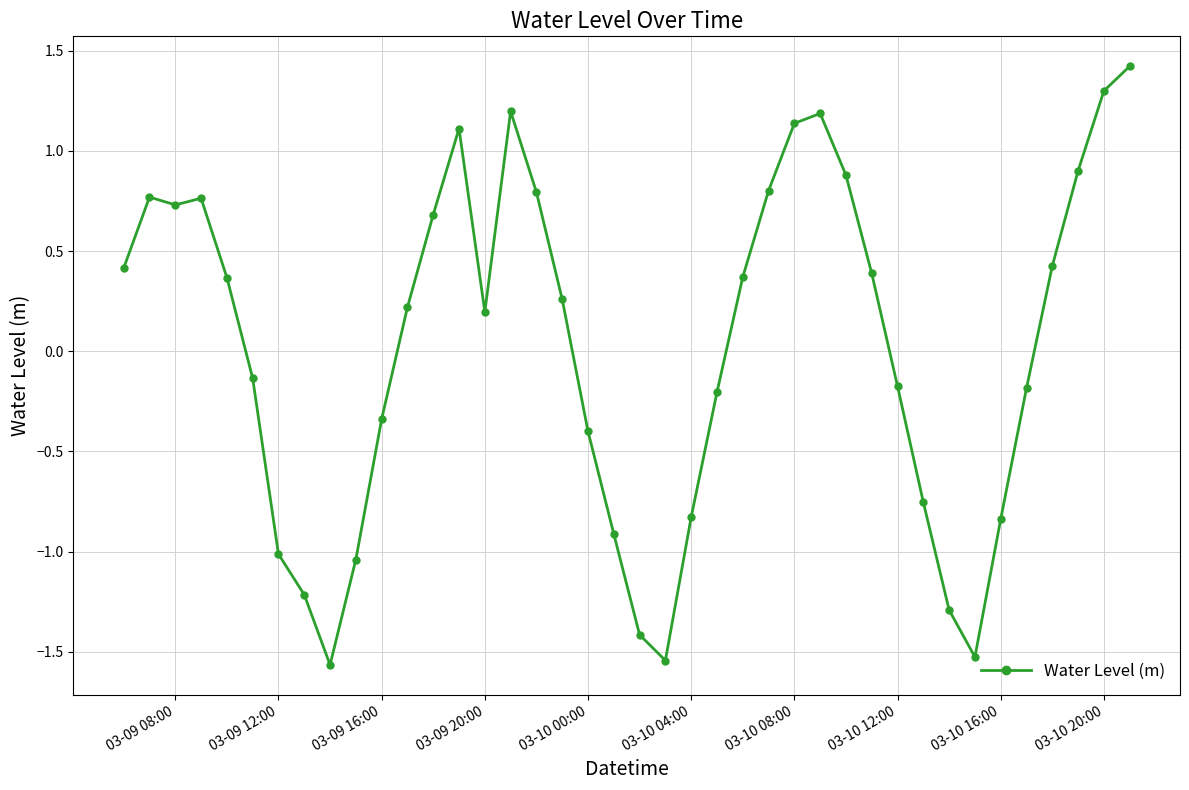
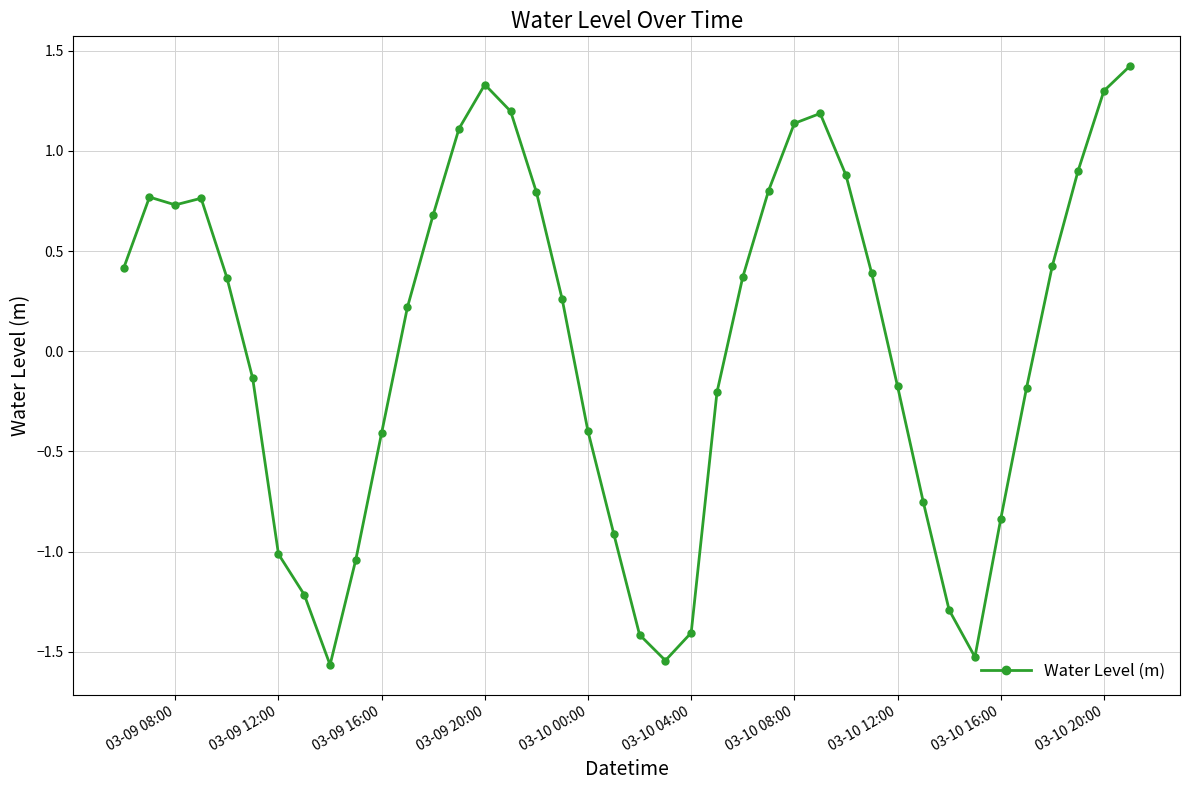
  {
    "03-09 08:00": 0.73,
    "03-09 12:00": -1.01,
-   "03-09 16:00": -0.34,
-   "03-09 20:00": 0.20,
+   "03-09 16:00": -0.41,
+   "03-09 20:00": 1.33,
    "03-10 00:00": -0.40,
-   "03-10 04:00": -0.83,
+   "03-10 04:00": -1.41,
    "03-10 08:00": 1.14,
    "03-10 12:00": -0.17,
    "03-10 16:00": -0.84,
    "03-10 20:00": 1.30
  }
